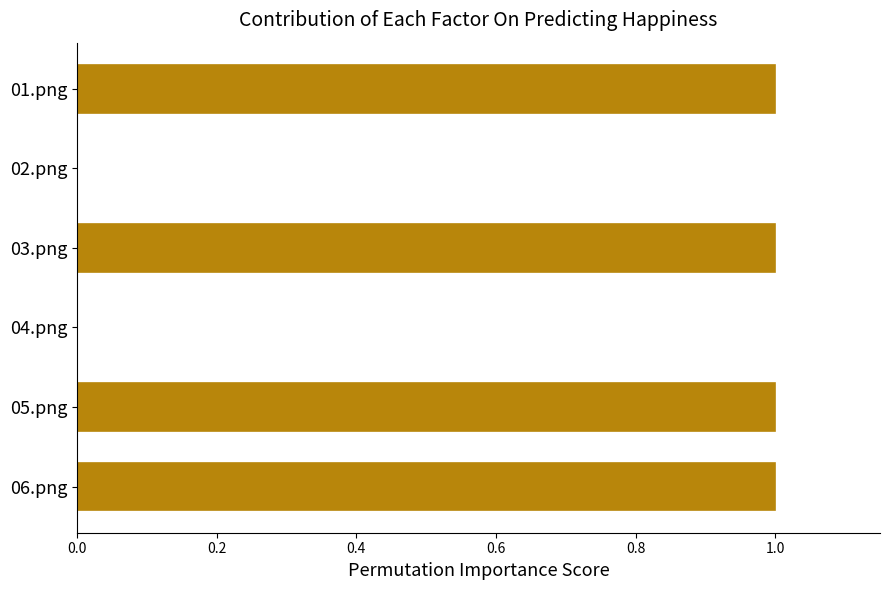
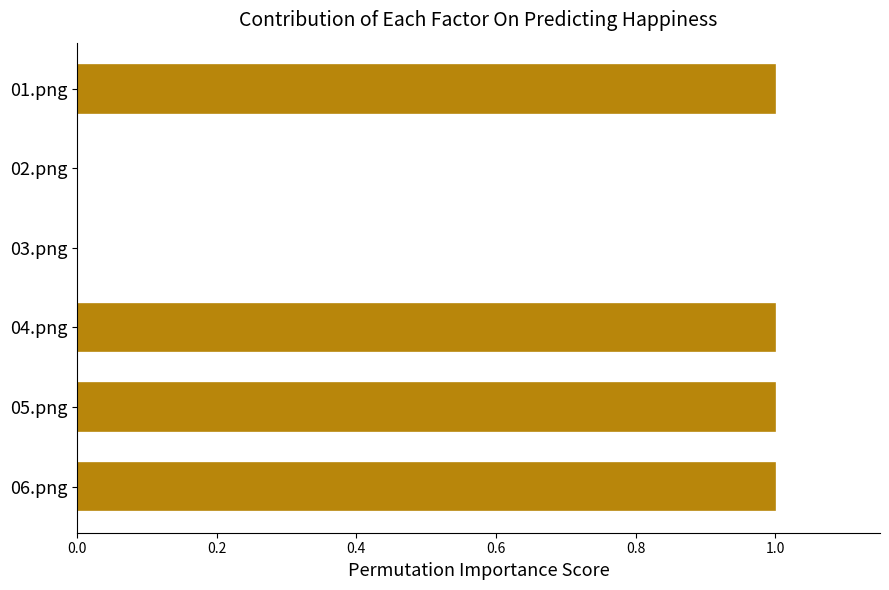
  {
    "01.png": 1,
    "02.png": 0,
-   "03.png": 1,
-   "04.png": 0,
+   "03.png": 0,
+   "04.png": 1,
    "05.png": 1,
    "06.png": 1
  }
